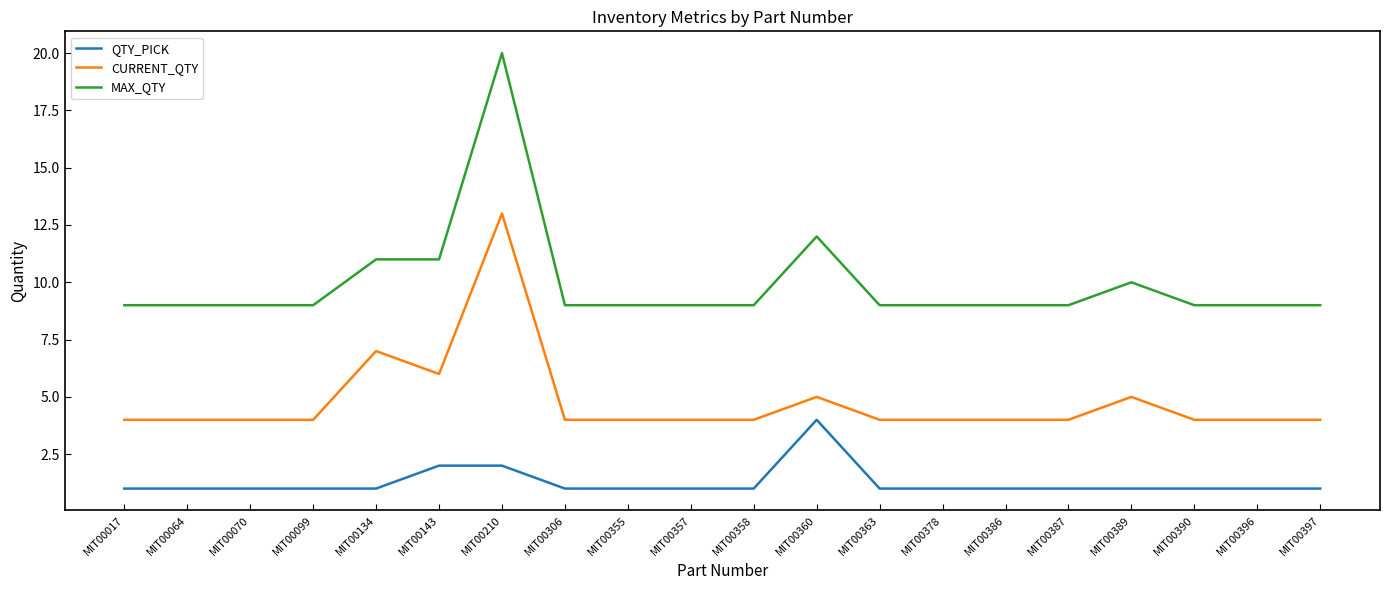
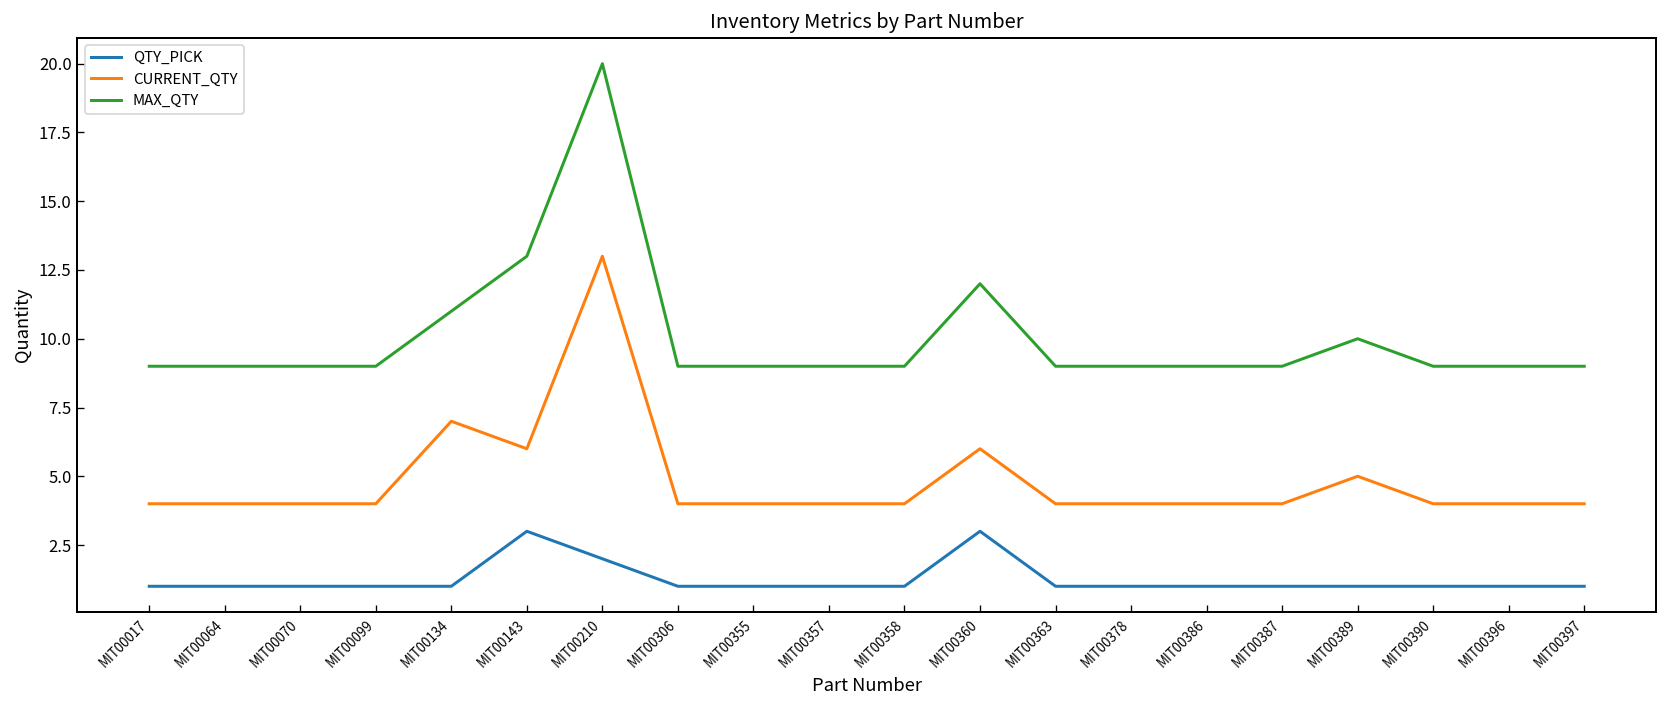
  {
    "QTY_PICK": {
      "MIT00017": 1,
      "MIT00064": 1,
      "MIT00070": 1,
      "MIT00099": 1,
      "MIT00134": 1,
-     "MIT00143": 2,
+     "MIT00143": 3,
      "MIT00210": 2,
      "MIT00306": 1,
      "MIT00355": 1,
      "MIT00357": 1,
      "MIT00358": 1,
-     "MIT00360": 4,
+     "MIT00360": 3,
      "MIT00363": 1,
      "MIT00378": 1,
      "MIT00386": 1,
      "MIT00387": 1,
      "MIT00389": 1,
      "MIT00390": 1,
      "MIT00396": 1,
      "MIT00397": 1
    },
    "CURRENT_QTY": {
      "MIT00017": 4.0,
      "MIT00064": 4.0,
      "MIT00070": 4.0,
      "MIT00099": 4.0,
      "MIT00134": 7.0,
      "MIT00143": 6.0,
      "MIT00210": 13.0,
      "MIT00306": 4.0,
      "MIT00355": 4.0,
      "MIT00357": 4.0,
      "MIT00358": 4.0,
-     "MIT00360": 5.0,
+     "MIT00360": 6.0,
      "MIT00363": 4.0,
      "MIT00378": 4.0,
      "MIT00386": 4.0,
      "MIT00387": 4.0,
      "MIT00389": 5.0,
      "MIT00390": 4.0,
      "MIT00396": 4.0,
      "MIT00397": 4.0
    },
    "MAX_QTY": {
      "MIT00017": 9.0,
      "MIT00064": 9.0,
      "MIT00070": 9.0,
      "MIT00099": 9.0,
      "MIT00134": 11.0,
-     "MIT00143": 11.0,
+     "MIT00143": 13.0,
      "MIT00210": 20.0,
      "MIT00306": 9.0,
      "MIT00355": 9.0,
      "MIT00357": 9.0,
      "MIT00358": 9.0,
      "MIT00360": 12.0,
      "MIT00363": 9.0,
      "MIT00378": 9.0,
      "MIT00386": 9.0,
      "MIT00387": 9.0,
      "MIT00389": 10.0,
      "MIT00390": 9.0,
      "MIT00396": 9.0,
      "MIT00397": 9.0
    }
  }
